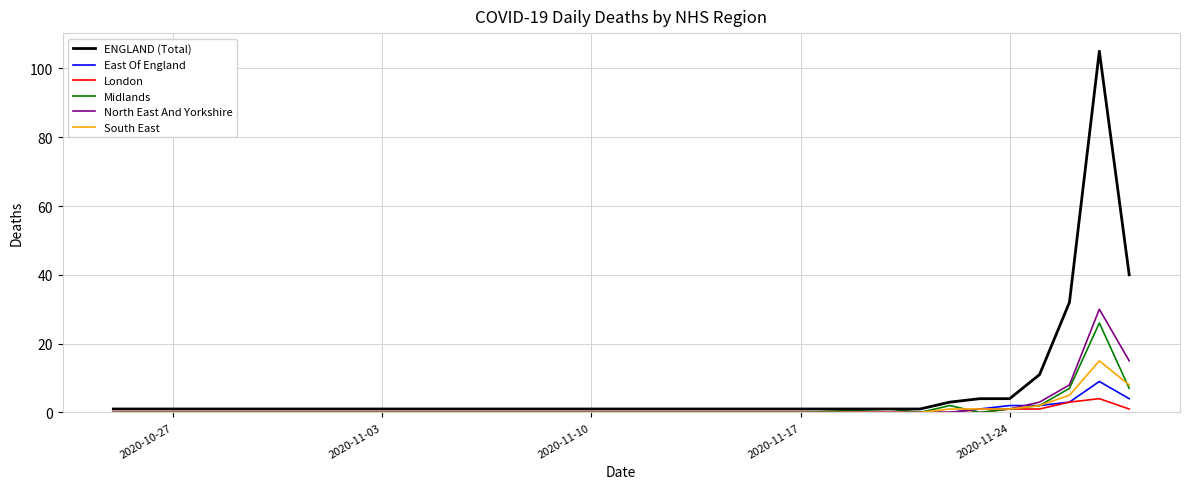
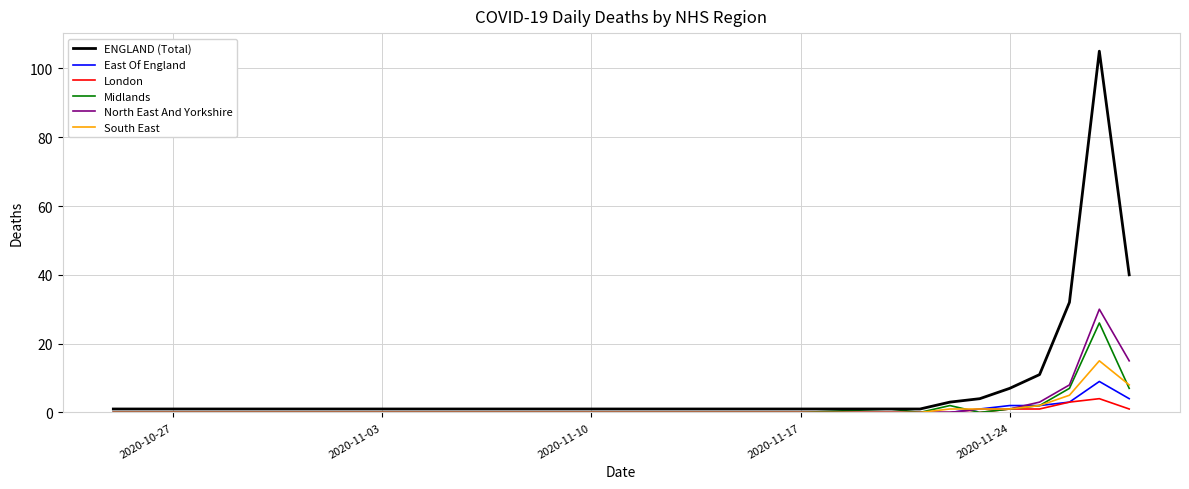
  {
    "ENGLAND (Total)": {
      "2020-10-27": 1,
      "2020-11-17": 1,
-     "2020-11-24": 4
+     "2020-11-24": 7
    },
    "East Of England": {
      "2020-11-24": 2
    }
  }
